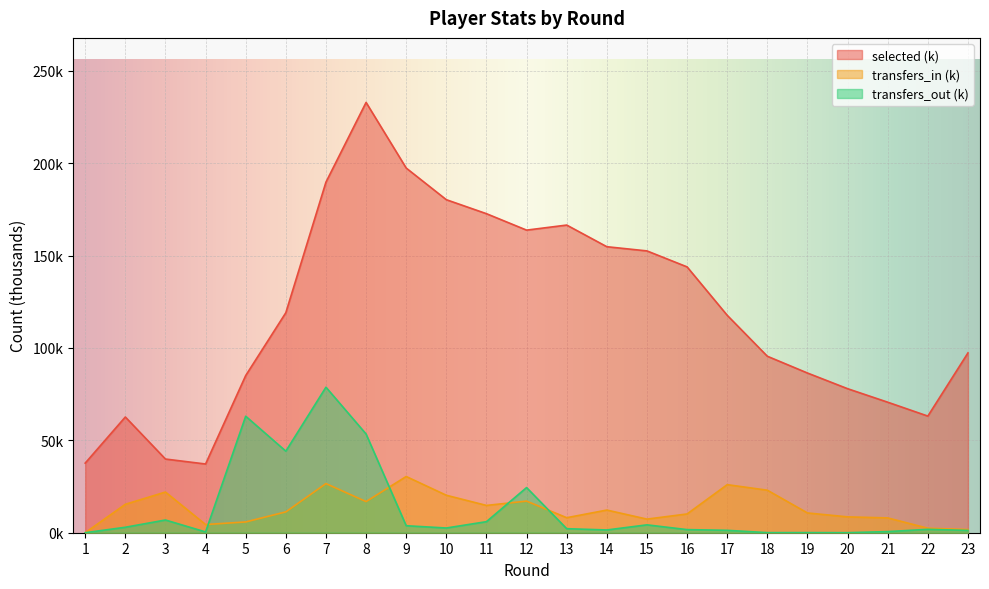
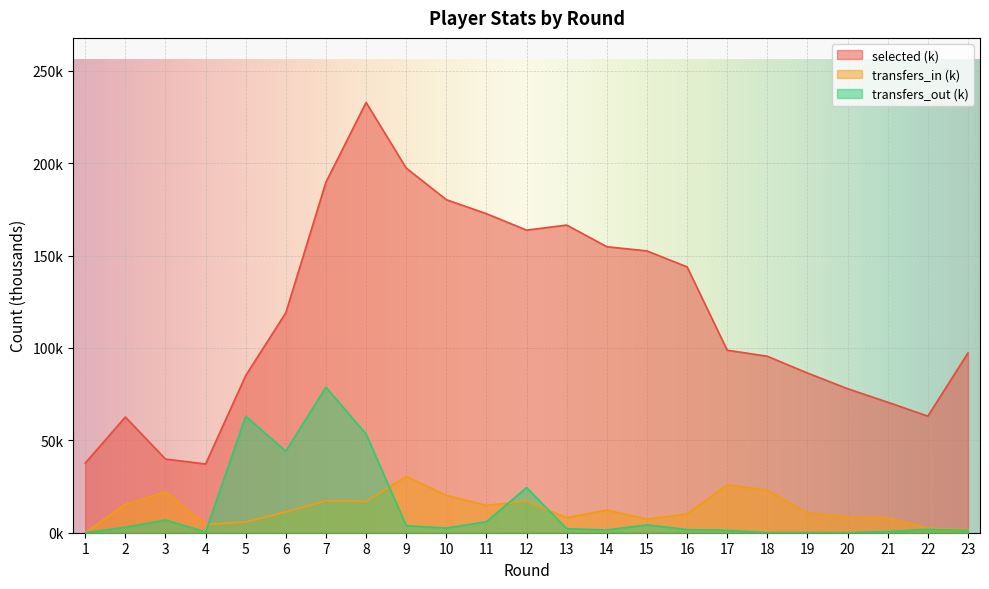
  {
    "selected (k)": {
      "1": 38000,
      "2": 63000,
      "3": 40000,
      "4": 37000,
      "5": 85000,
      "6": 119000,
      "7": 190000,
      "8": 233000,
      "9": 197000,
      "10": 180000,
      "11": 173000,
      "12": 164000,
      "13": 167000,
      "14": 155000,
      "15": 153000,
      "16": 144000,
-     "17": 118000,
+     "17": 99000,
      "18": 96000,
      "19": 86000,
      "20": 78000,
      "21": 71000,
      "22": 63000,
      "23": 97000
    },
    "transfers_in (k)": {
      "2": 15000,
      "3": 22000,
      "4": 4000,
      "5": 6000,
      "6": 11000,
-     "7": 27000,
+     "7": 17000,
      "8": 17000,
      "9": 30000,
      "10": 20000,
      "11": 15000,
      "12": 17000,
      "13": 8000,
      "14": 12000,
      "15": 7000,
      "16": 10000,
      "17": 26000,
      "18": 23000,
      "19": 11000,
      "20": 9000,
      "21": 8000
    },
    "transfers_out (k)": {
      "2": 3000,
      "3": 7000,
      "4": 0,
      "5": 63000,
      "6": 44000,
      "7": 79000,
      "8": 53000,
      "9": 4000,
      "10": 3000,
      "11": 6000,
      "12": 24000,
      "13": 2000,
      "14": 1000,
      "15": 4000,
      "16": 2000,
      "17": 1000,
      "18": 0,
      "19": 0,
      "20": 0,
      "21": 1000
    }
  }
